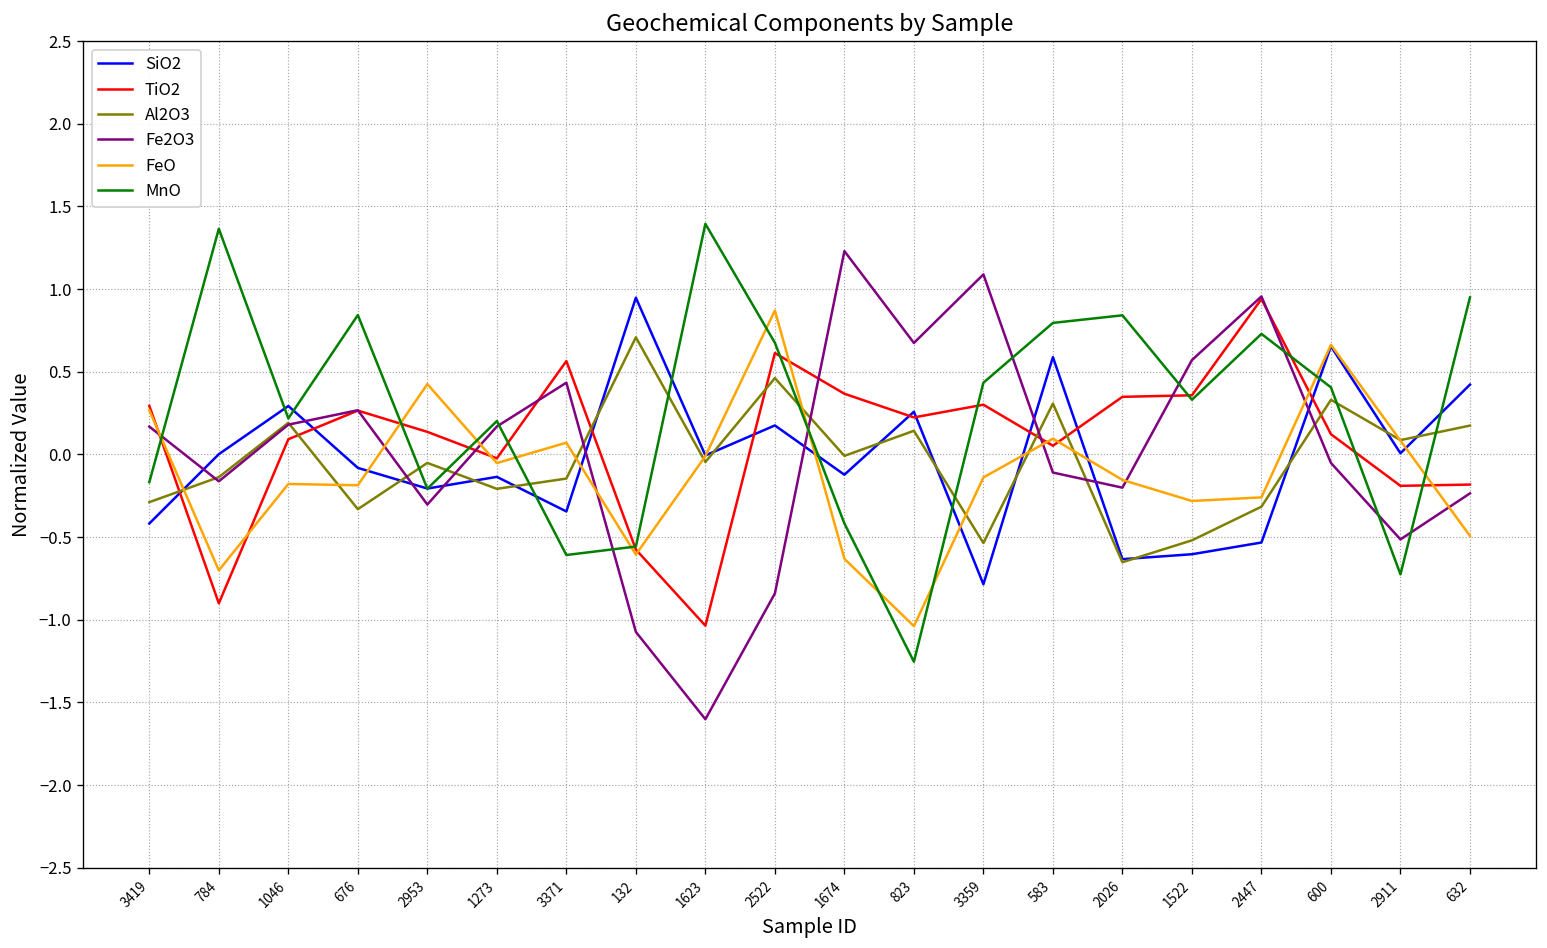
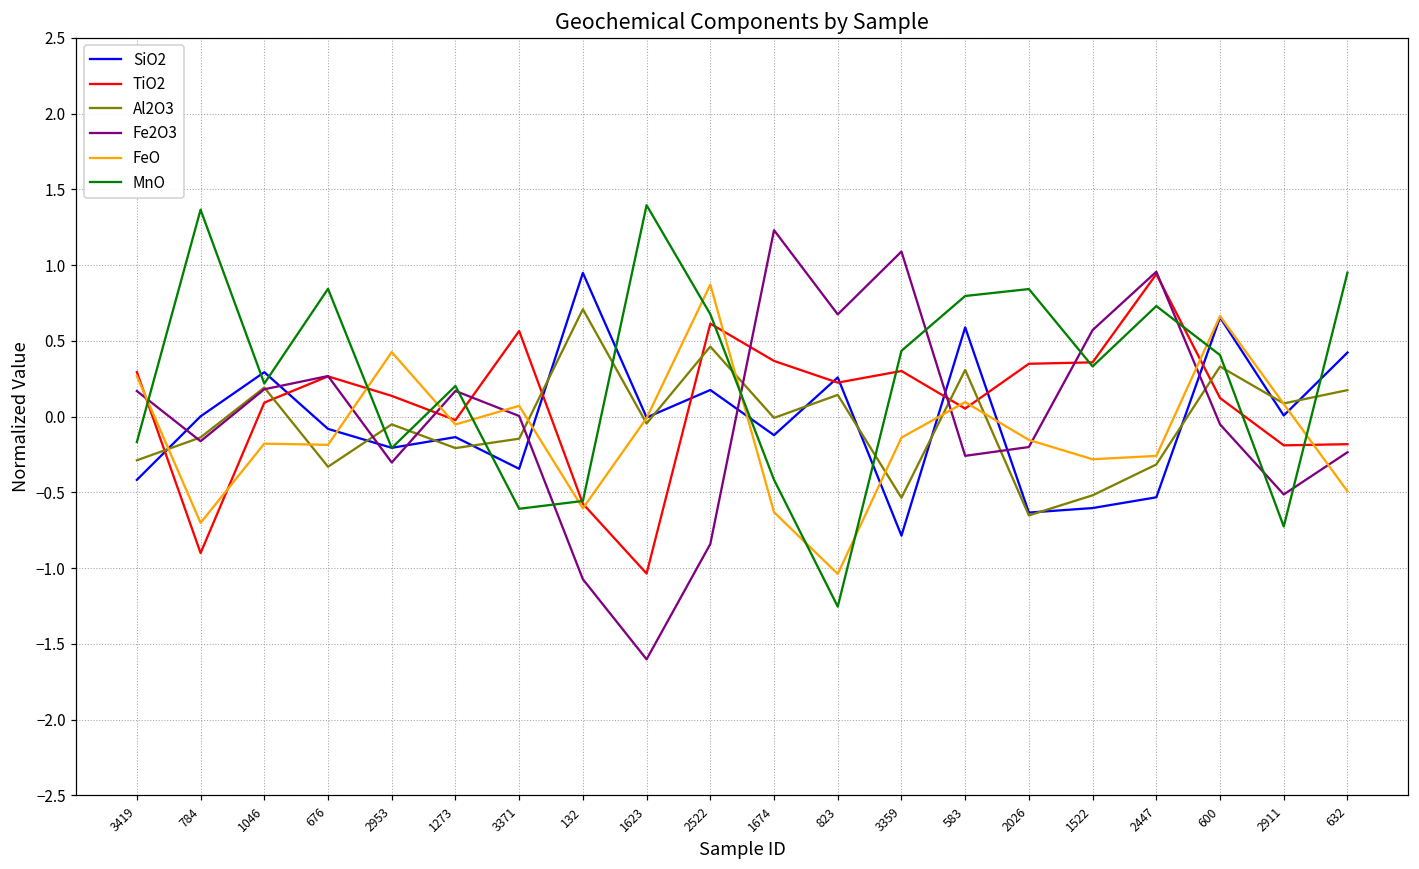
  {
    "SiO2": {
      "3419": -0.42,
      "784": 0.00,
      "1046": 0.29,
      "676": -0.08,
      "1273": -0.14,
      "3371": -0.34,
      "132": 0.95,
      "2522": 0.18,
      "1674": -0.12,
      "823": 0.26,
      "3359": -0.79,
      "583": 0.59,
      "1522": -0.60,
      "2447": -0.53,
      "2911": 0.01,
      "632": 0.42
    },
    "TiO2": {
      "3419": 0.29,
      "784": -0.90,
      "1046": 0.09,
      "2953": 0.14,
      "1273": -0.02,
      "3371": 0.56,
      "1623": -1.04,
      "2522": 0.61,
      "1674": 0.37,
      "823": 0.22,
      "3359": 0.30,
      "583": 0.05,
      "2026": 0.35,
      "1522": 0.36,
      "600": 0.12,
      "2911": -0.19,
      "632": -0.18
    },
    "Al2O3": {
      "3419": -0.29,
      "784": -0.14,
      "676": -0.33,
      "2953": -0.05,
      "1273": -0.21,
      "3371": -0.15,
      "132": 0.71,
      "1623": -0.05,
      "2522": 0.46,
      "1674": -0.01,
      "823": 0.14,
      "3359": -0.54,
      "583": 0.31,
      "1522": -0.52,
      "2447": -0.32,
      "600": 0.33,
      "632": 0.17
    },
    "Fe2O3": {
      "3419": 0.17,
      "784": -0.16,
      "2953": -0.30,
      "1273": 0.17,
-     "3371": 0.43,
+     "3371": 0.00,
      "132": -1.07,
      "1623": -1.60,
      "2522": -0.84,
      "1674": 1.23,
      "823": 0.67,
      "3359": 1.09,
-     "583": -0.11,
+     "583": -0.26,
      "2026": -0.20,
      "1522": 0.57,
      "600": -0.05,
      "2911": -0.51,
      "632": -0.24
    },
    "FeO": {
      "3419": 0.27,
      "784": -0.70,
      "1046": -0.18,
      "676": -0.19,
      "2953": 0.43,
      "1273": -0.05,
      "3371": 0.07,
      "132": -0.61,
      "2522": 0.87,
      "1674": -0.63,
      "823": -1.04,
      "3359": -0.14,
      "583": 0.10,
      "2026": -0.15,
      "1522": -0.28,
      "2447": -0.26,
      "632": -0.49
    },
    "MnO": {
      "3419": -0.17,
      "784": 1.37,
      "1046": 0.22,
      "676": 0.84,
      "1273": 0.20,
      "3371": -0.61,
      "1623": 1.39,
      "2522": 0.68,
      "1674": -0.42,
      "823": -1.25,
      "3359": 0.43,
      "583": 0.80,
      "2026": 0.84,
      "1522": 0.33,
      "2447": 0.73,
      "600": 0.41,
      "2911": -0.73,
      "632": 0.95
    }
  }
